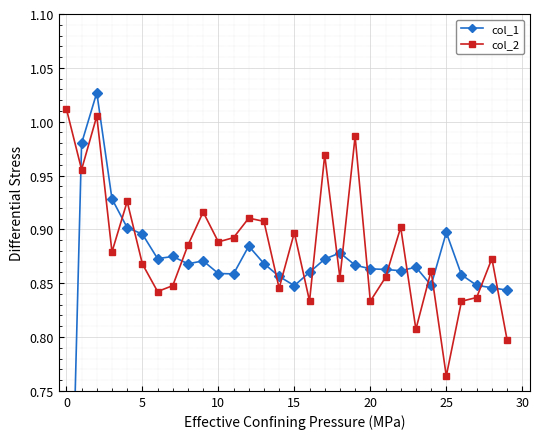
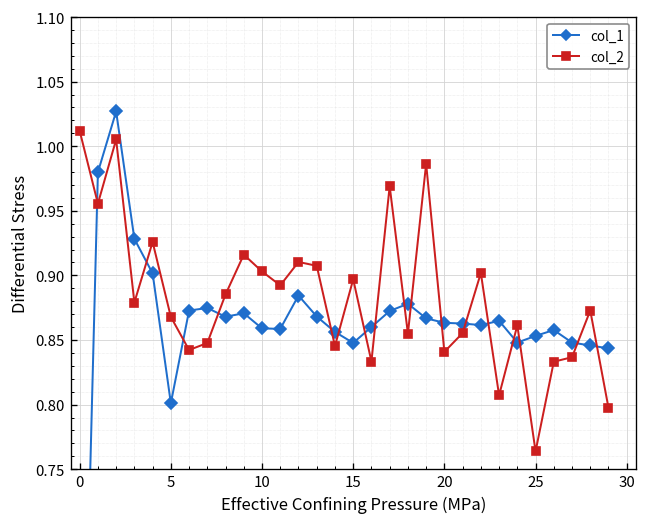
  {
    "col_1": {
-     "5": 0.896,
+     "5": 0.801,
      "10": 0.859,
      "15": 0.848,
      "20": 0.863,
-     "25": 0.897
+     "25": 0.853
    },
    "col_2": {
      "0": 1.012,
      "5": 0.868,
-     "10": 0.888,
+     "10": 0.903,
      "15": 0.897,
-     "20": 0.833,
+     "20": 0.841,
      "25": 0.764
    }
  }
